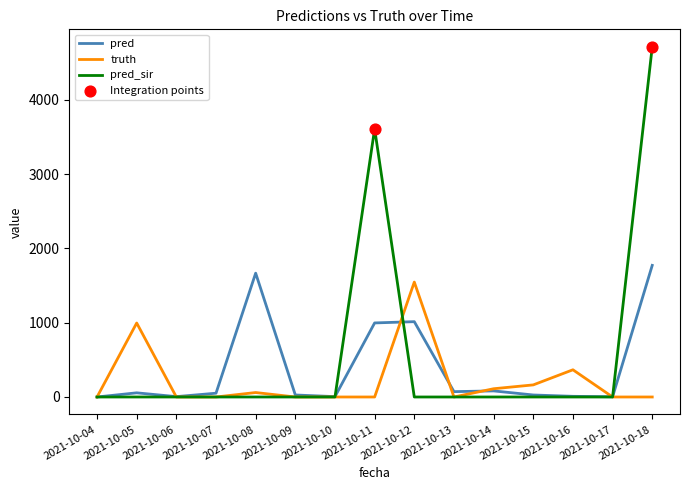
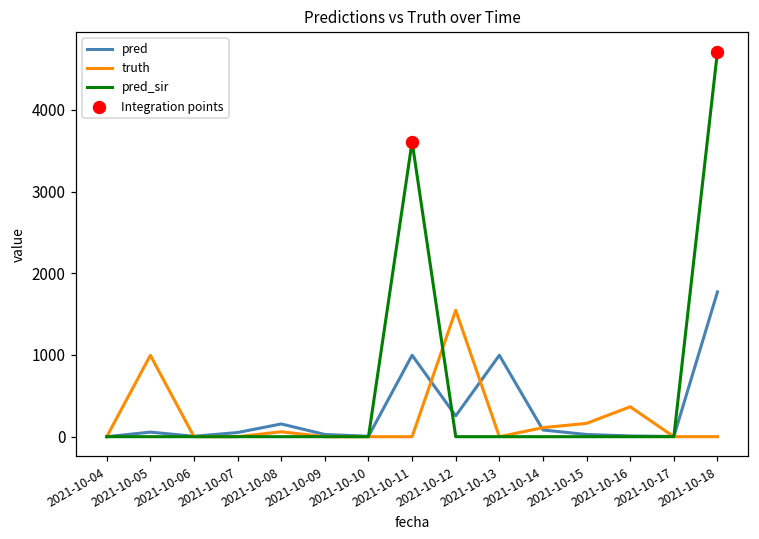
  {
    "pred": {
      "2021-10-05": 100,
      "2021-10-07": 100,
-     "2021-10-08": 1700,
+     "2021-10-08": 200,
      "2021-10-11": 1000,
-     "2021-10-12": 1000,
-     "2021-10-13": 100,
+     "2021-10-12": 300,
+     "2021-10-13": 1000,
      "2021-10-18": 1800
    },
    "truth": {
      "2021-10-05": 1000,
      "2021-10-08": 100,
      "2021-10-11": 0,
      "2021-10-12": 1500,
      "2021-10-15": 200,
      "2021-10-16": 400,
      "2021-10-18": 0
    },
    "pred_sir": {
      "2021-10-05": 0,
      "2021-10-08": 0,
      "2021-10-12": 0,
      "2021-10-14": 0
    }
  }
